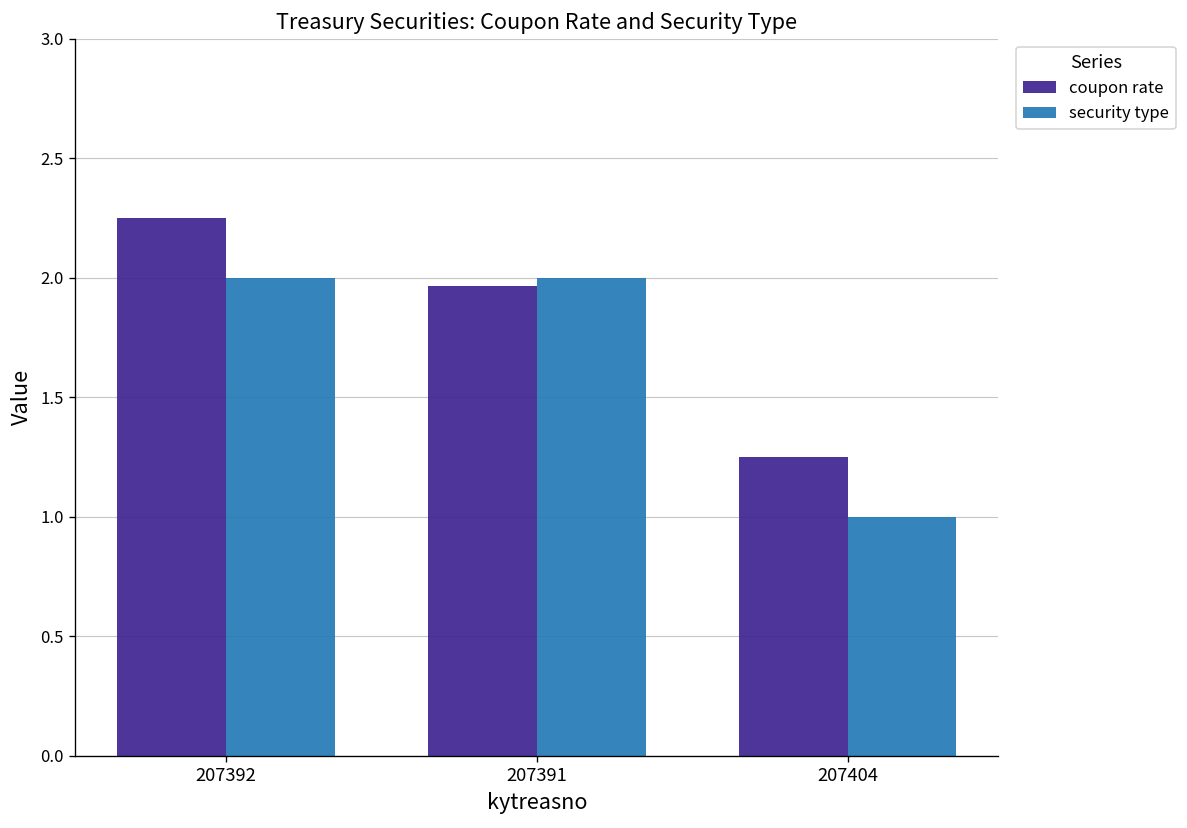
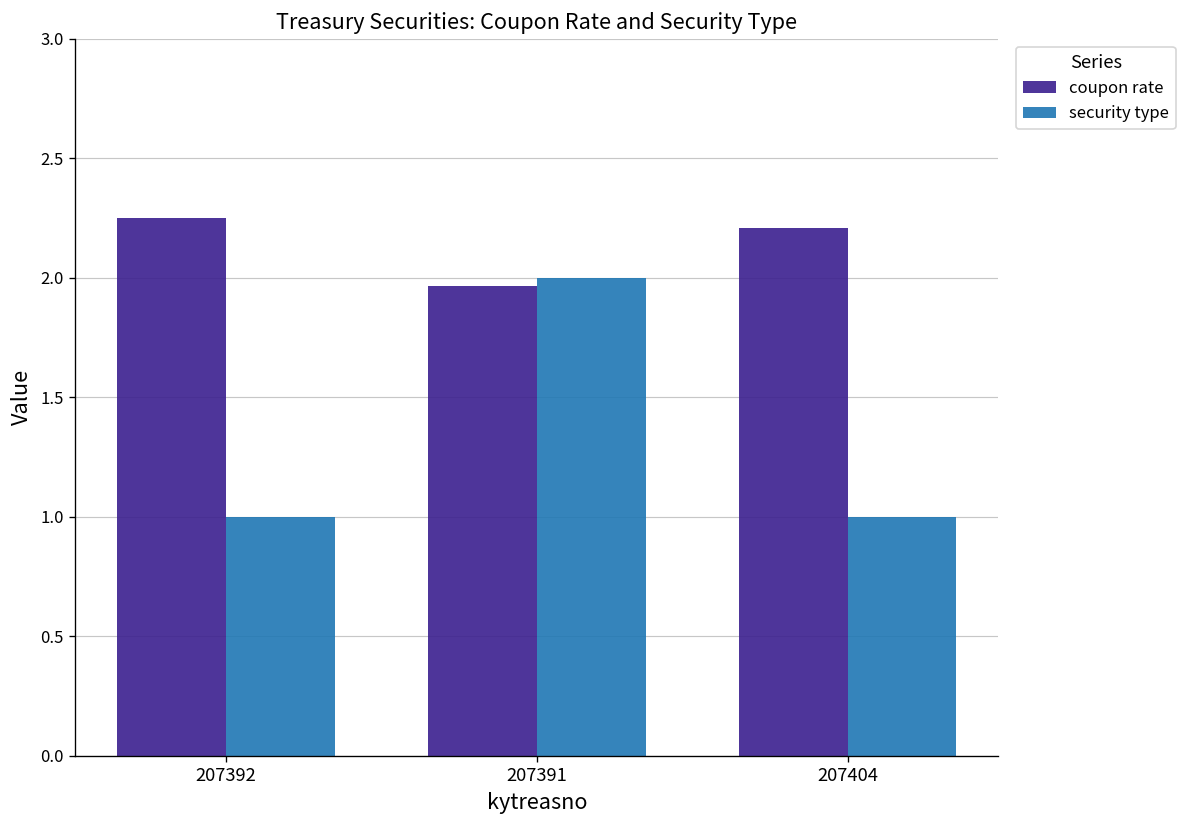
  {
    "coupon rate": {
      "207392": 2.25,
      "207391": 1.97,
-     "207404": 1.25
+     "207404": 2.21
    },
    "security type": {
-     "207392": 2,
+     "207392": 1,
      "207391": 2,
      "207404": 1
    }
  }
